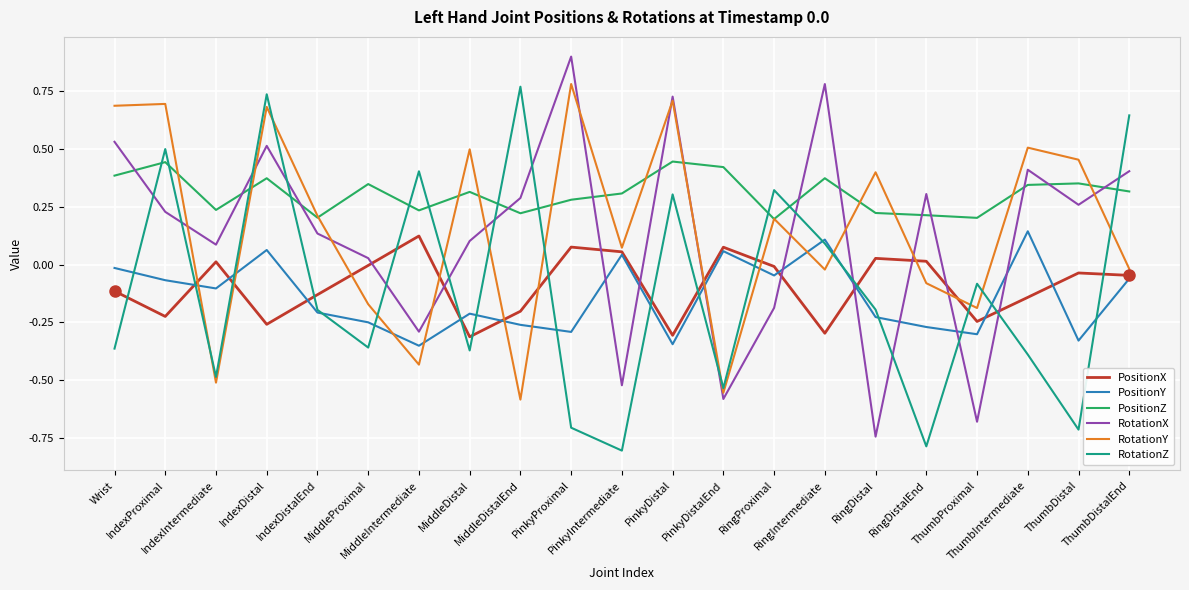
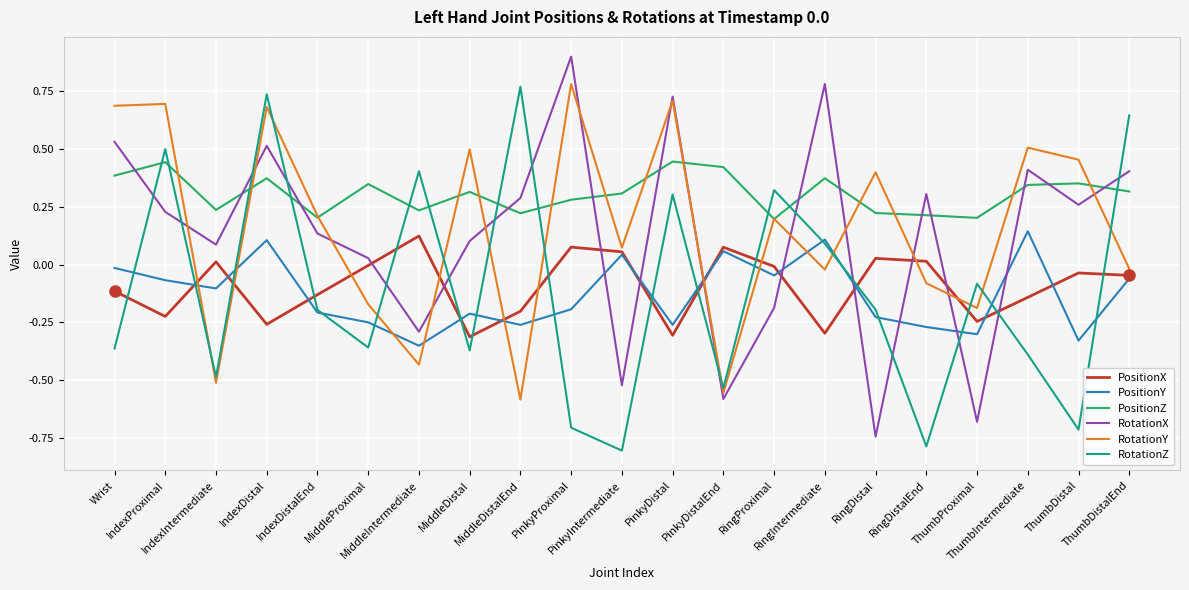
  {
    "PositionY": {
      "Wrist": -0.01,
      "IndexProximal": -0.07,
      "IndexIntermediate": -0.10,
-     "IndexDistal": 0.06,
+     "IndexDistal": 0.11,
      "IndexDistalEnd": -0.21,
      "MiddleProximal": -0.25,
      "MiddleIntermediate": -0.35,
      "MiddleDistal": -0.21,
      "MiddleDistalEnd": -0.26,
-     "PinkyProximal": -0.29,
+     "PinkyProximal": -0.19,
      "PinkyIntermediate": 0.04,
-     "PinkyDistal": -0.34,
+     "PinkyDistal": -0.26,
      "PinkyDistalEnd": 0.06,
      "RingProximal": -0.05,
      "RingIntermediate": 0.11,
      "RingDistal": -0.23,
      "RingDistalEnd": -0.27,
      "ThumbProximal": -0.30,
      "ThumbIntermediate": 0.14,
      "ThumbDistal": -0.33,
      "ThumbDistalEnd": -0.06
    },
    "RotationX": {
      "Wrist": 0.53,
      "IndexProximal": 0.23,
      "IndexIntermediate": 0.09,
      "IndexDistal": 0.51,
      "IndexDistalEnd": 0.13,
      "MiddleProximal": 0.03,
      "MiddleIntermediate": -0.29,
      "MiddleDistal": 0.10,
      "MiddleDistalEnd": 0.29,
      "PinkyProximal": 0.90,
      "PinkyIntermediate": -0.52,
      "PinkyDistal": 0.73,
      "PinkyDistalEnd": -0.58,
      "RingProximal": -0.19,
      "RingIntermediate": 0.78,
      "RingDistal": -0.74,
      "RingDistalEnd": 0.30,
      "ThumbProximal": -0.68,
      "ThumbIntermediate": 0.41,
      "ThumbDistal": 0.26,
      "ThumbDistalEnd": 0.40
    },
    "RotationY": {
      "Wrist": 0.69,
      "IndexProximal": 0.69,
      "IndexIntermediate": -0.51,
      "IndexDistal": 0.68,
      "MiddleProximal": -0.17,
      "MiddleIntermediate": -0.43,
      "MiddleDistal": 0.50,
      "MiddleDistalEnd": -0.58,
      "PinkyProximal": 0.78,
      "PinkyIntermediate": 0.07,
      "PinkyDistal": 0.71,
      "PinkyDistalEnd": -0.55,
      "RingIntermediate": -0.02,
      "RingDistal": 0.40,
      "RingDistalEnd": -0.08,
      "ThumbProximal": -0.19,
      "ThumbIntermediate": 0.51,
      "ThumbDistal": 0.45,
      "ThumbDistalEnd": -0.02
    }
  }
